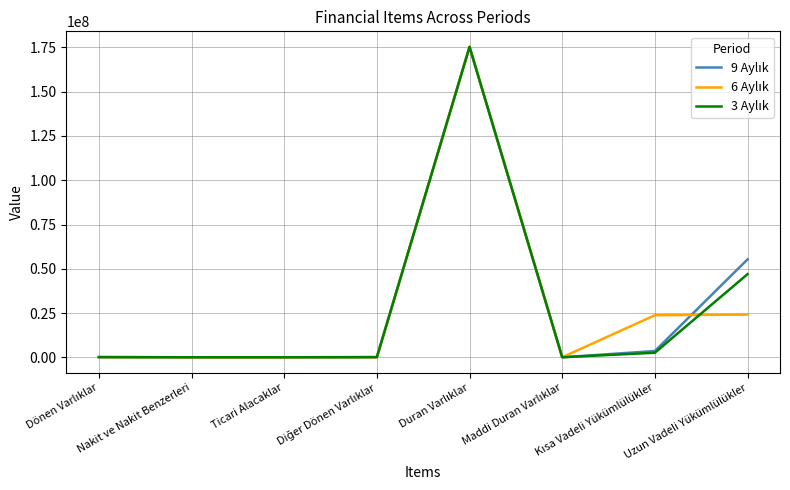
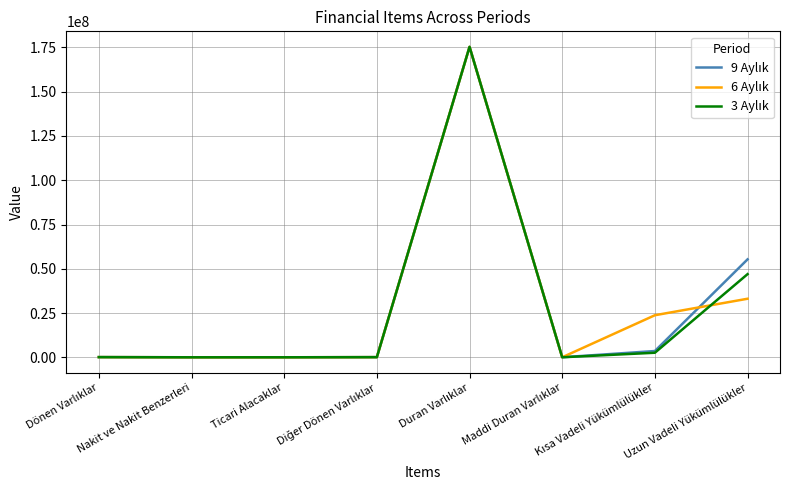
  {
    "9 Aylık": {
      "Uzun Vadeli Yükümlülükler": 55000000
    },
    "6 Aylık": {
      "Kısa Vadeli Yükümlülükler": 24000000,
-     "Uzun Vadeli Yükümlülükler": 24000000
+     "Uzun Vadeli Yükümlülükler": 33000000
    },
    "3 Aylık": {
      "Uzun Vadeli Yükümlülükler": 47000000
    }
  }
